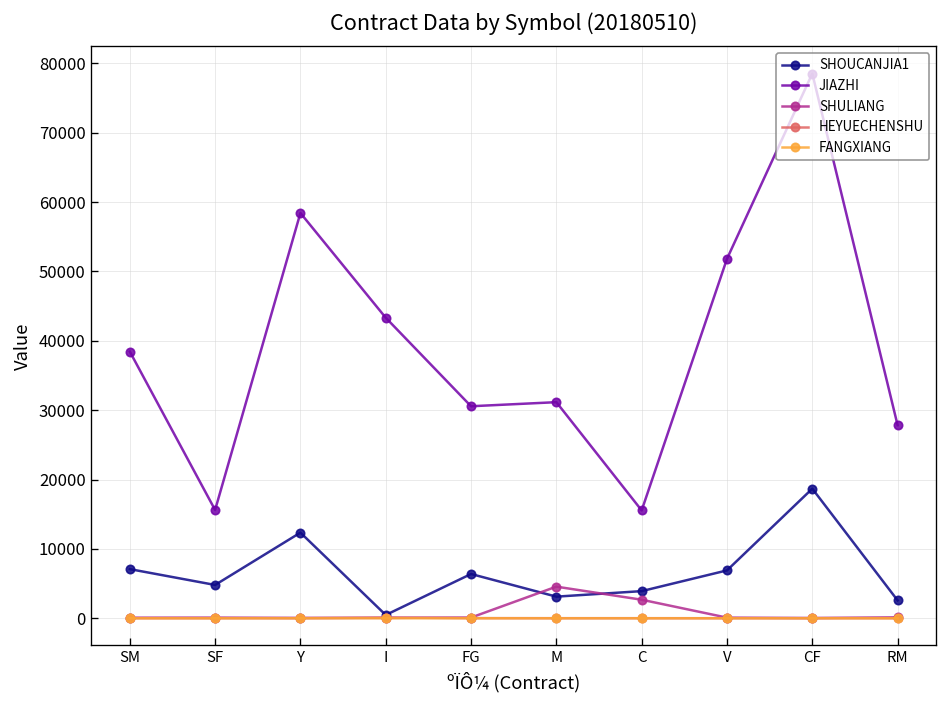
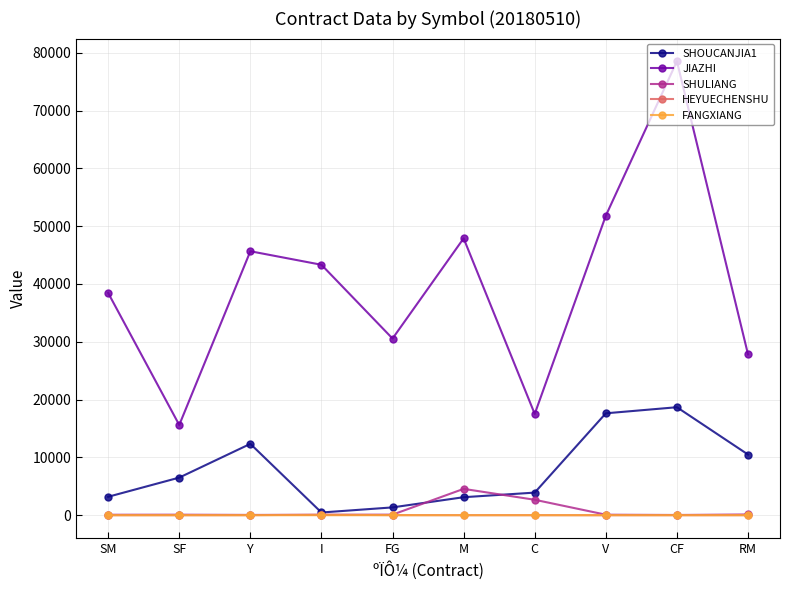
  {
    "SHOUCANJIA1": {
-     "SM": 7000,
-     "SF": 5000,
+     "SM": 3000,
+     "SF": 7000,
      "Y": 12000,
-     "FG": 6000,
+     "FG": 1000,
      "M": 3000,
      "C": 4000,
-     "V": 7000,
+     "V": 18000,
      "CF": 19000,
-     "RM": 3000
+     "RM": 10000
    },
    "JIAZHI": {
      "SM": 38000,
      "SF": 16000,
-     "Y": 58000,
+     "Y": 46000,
      "I": 43000,
      "FG": 31000,
-     "M": 31000,
-     "C": 16000,
+     "M": 48000,
+     "C": 18000,
      "V": 52000,
      "RM": 28000
    },
    "SHULIANG": {
      "M": 5000,
      "C": 3000
    },
    "FANGXIANG": {
      "M": 0,
      "C": 0
    }
  }
